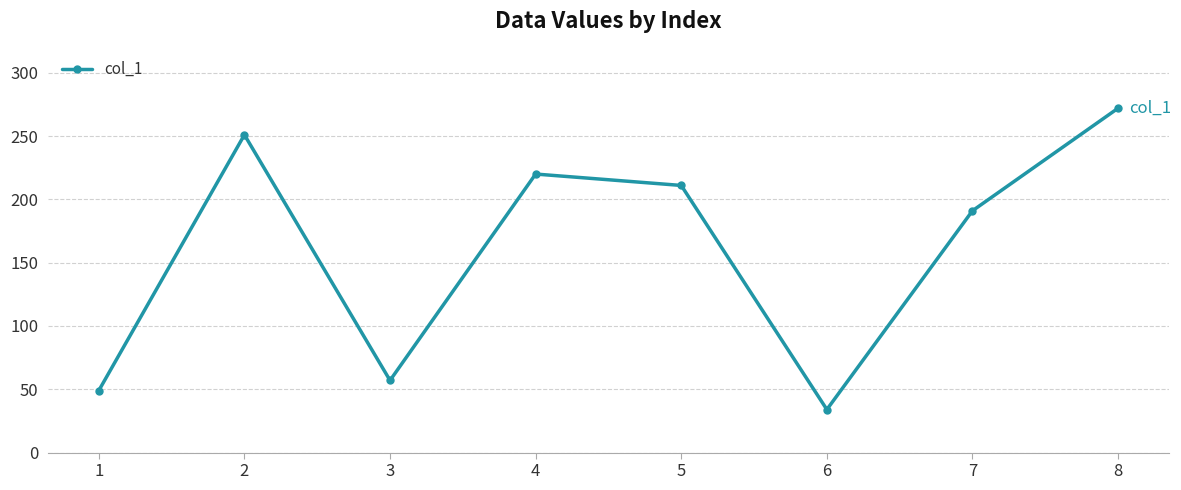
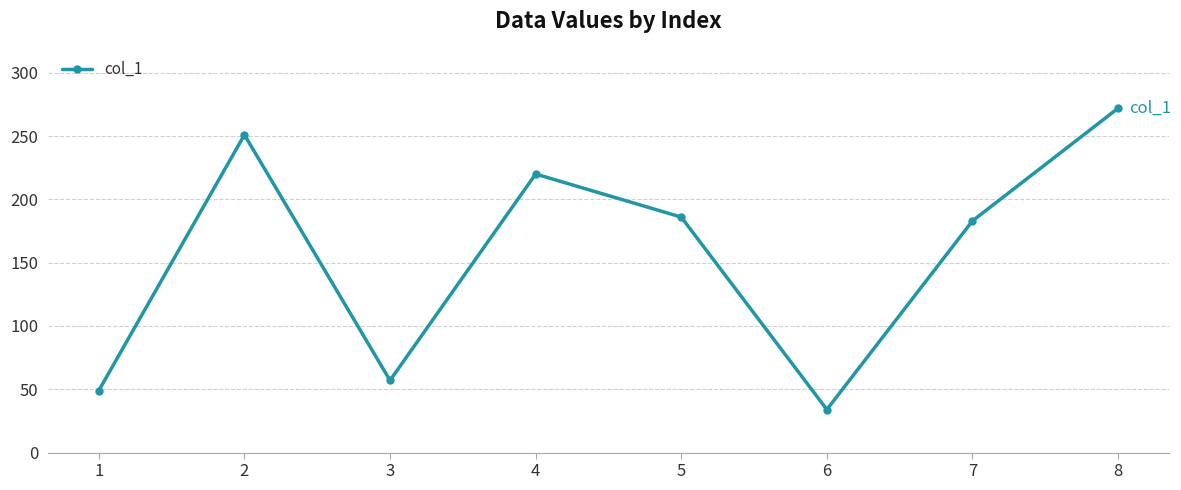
  {
    "1": 49,
    "2": 251,
    "3": 57,
    "4": 220,
-   "5": 211,
+   "5": 186,
    "6": 34,
-   "7": 191
+   "7": 183
  }
